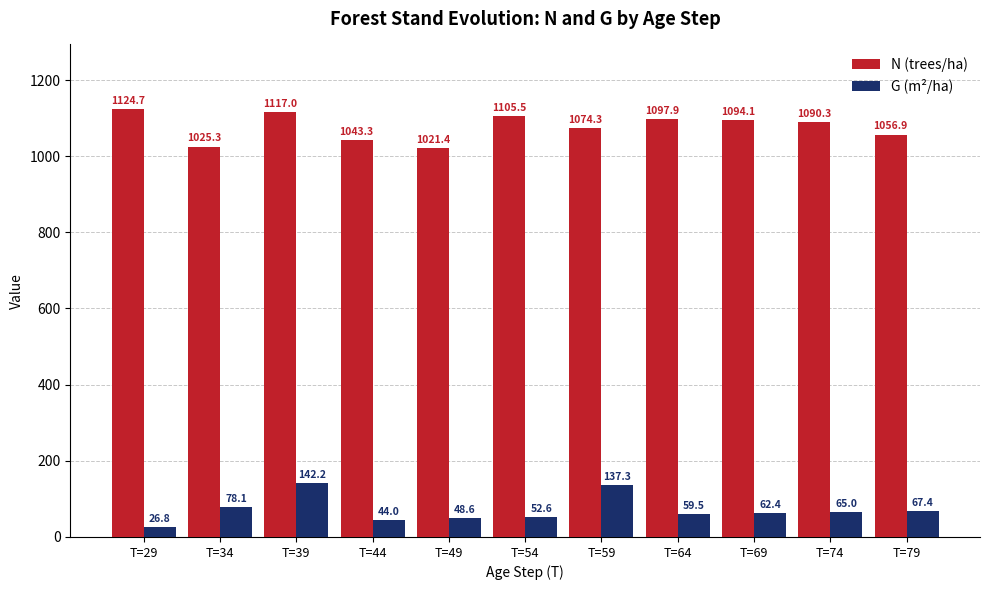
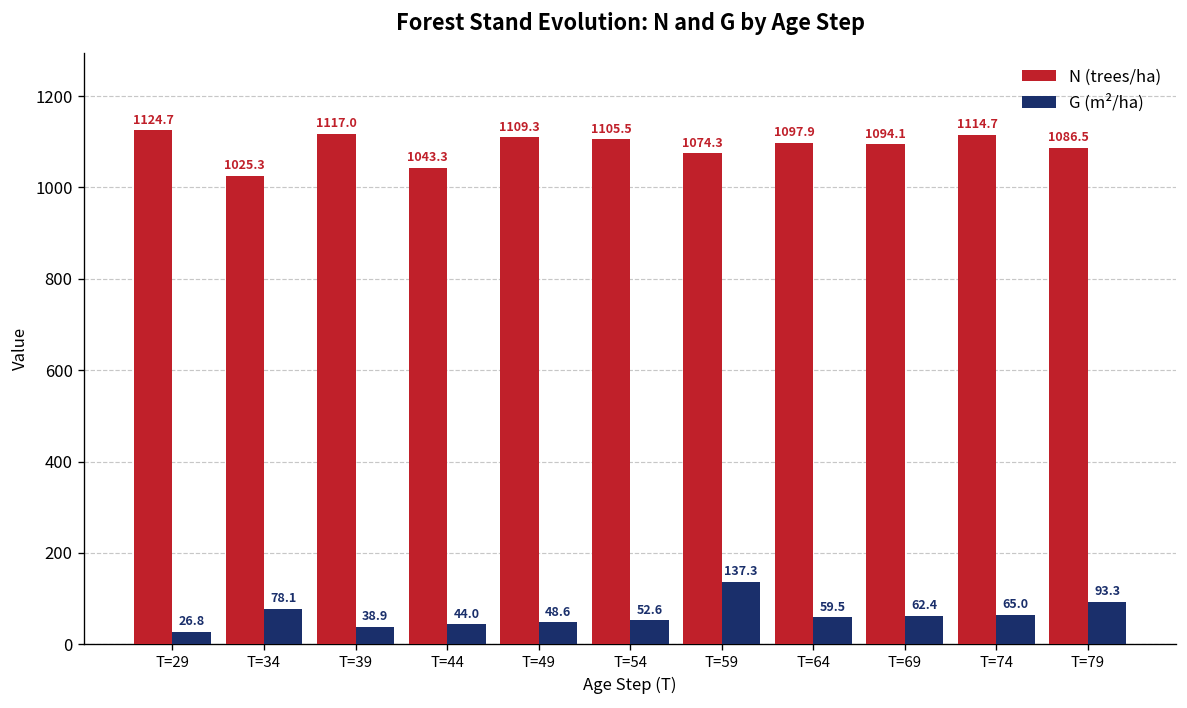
  {
    "N (trees/ha)": {
      "T=29": 1124.7,
      "T=34": 1025.3,
      "T=39": 1117.0,
      "T=44": 1043.3,
-     "T=49": 1021.4,
+     "T=49": 1109.3,
      "T=54": 1105.5,
      "T=59": 1074.3,
      "T=64": 1097.9,
      "T=69": 1094.1,
-     "T=74": 1090.3,
-     "T=79": 1056.9
+     "T=74": 1114.7,
+     "T=79": 1086.5
    },
    "G (m²/ha)": {
      "T=29": 26.8,
      "T=34": 78.1,
-     "T=39": 142.2,
+     "T=39": 38.9,
      "T=44": 44.0,
      "T=49": 48.6,
      "T=54": 52.6,
      "T=59": 137.3,
      "T=64": 59.5,
      "T=69": 62.4,
      "T=74": 65.0,
-     "T=79": 67.4
+     "T=79": 93.3
    }
  }
